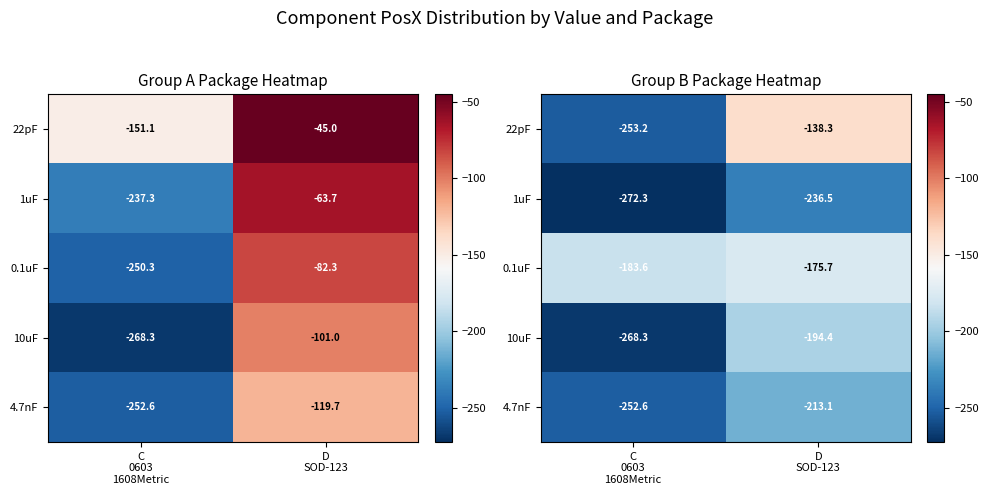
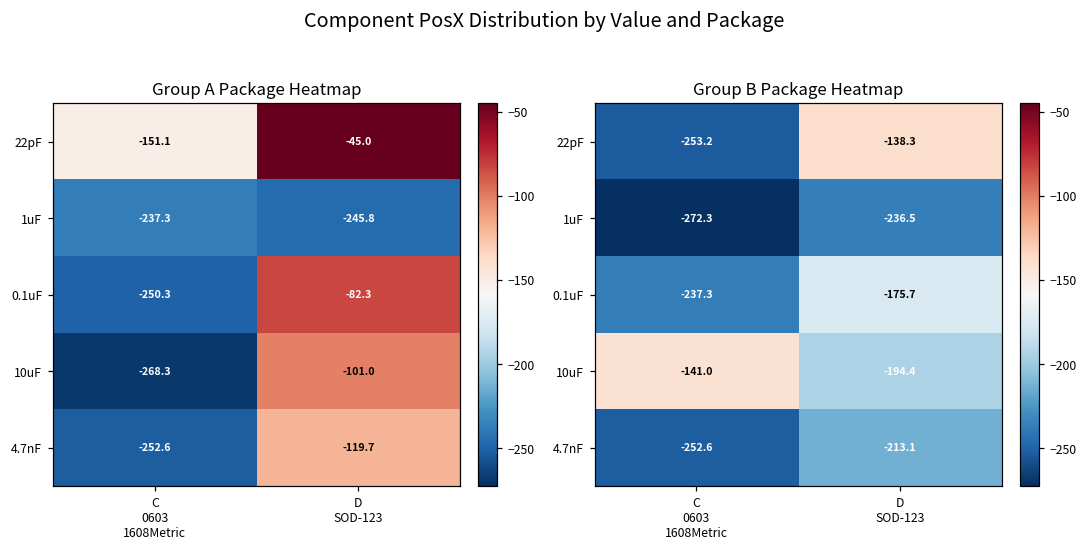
  {
    "Group A Package Heatmap": {
      "22pF": {
        "C 0603 1608Metric": -151.1,
        "D SOD-123": -45.0
      },
      "1uF": {
        "C 0603 1608Metric": -237.3,
-       "D SOD-123": -63.7
+       "D SOD-123": -245.8
      },
      "0.1uF": {
        "C 0603 1608Metric": -250.3,
        "D SOD-123": -82.3
      },
      "10uF": {
        "C 0603 1608Metric": -268.3,
        "D SOD-123": -101.0
      },
      "4.7nF": {
        "C 0603 1608Metric": -252.6,
        "D SOD-123": -119.7
      }
    },
    "Group B Package Heatmap": {
      "22pF": {
        "C 0603 1608Metric": -253.2,
        "D SOD-123": -138.3
      },
      "1uF": {
        "C 0603 1608Metric": -272.3,
        "D SOD-123": -236.5
      },
      "0.1uF": {
-       "C 0603 1608Metric": -183.6,
+       "C 0603 1608Metric": -237.3,
        "D SOD-123": -175.7
      },
      "10uF": {
-       "C 0603 1608Metric": -268.3,
+       "C 0603 1608Metric": -141.0,
        "D SOD-123": -194.4
      },
      "4.7nF": {
        "C 0603 1608Metric": -252.6,
        "D SOD-123": -213.1
      }
    }
  }
